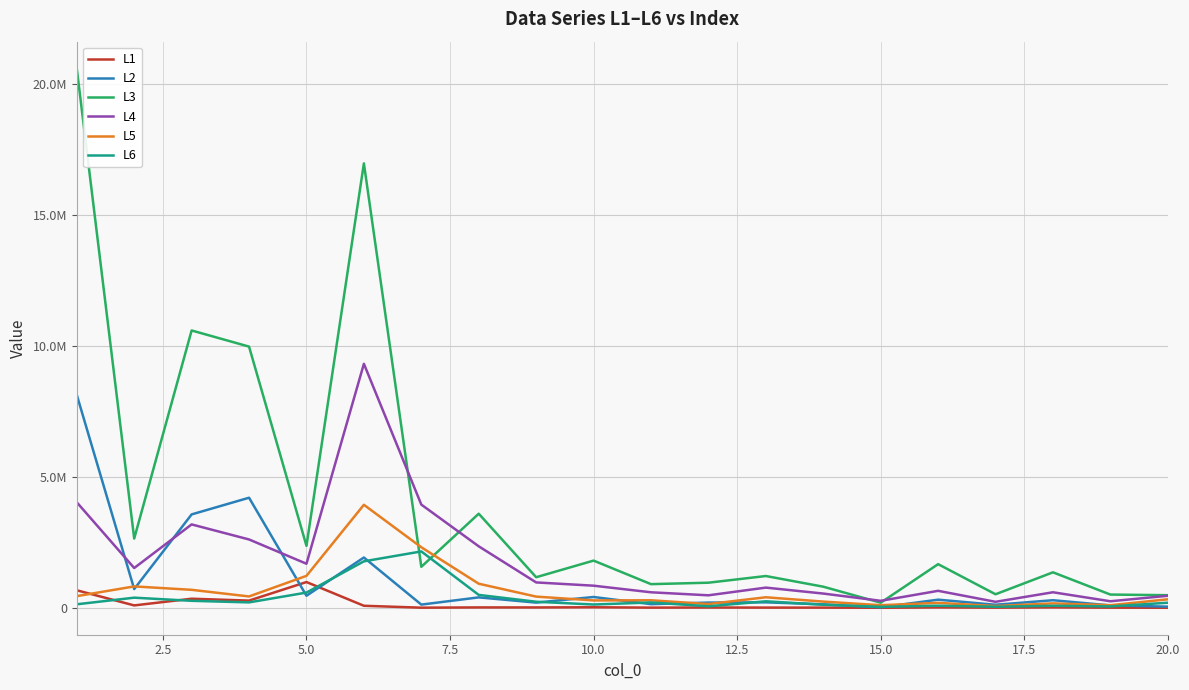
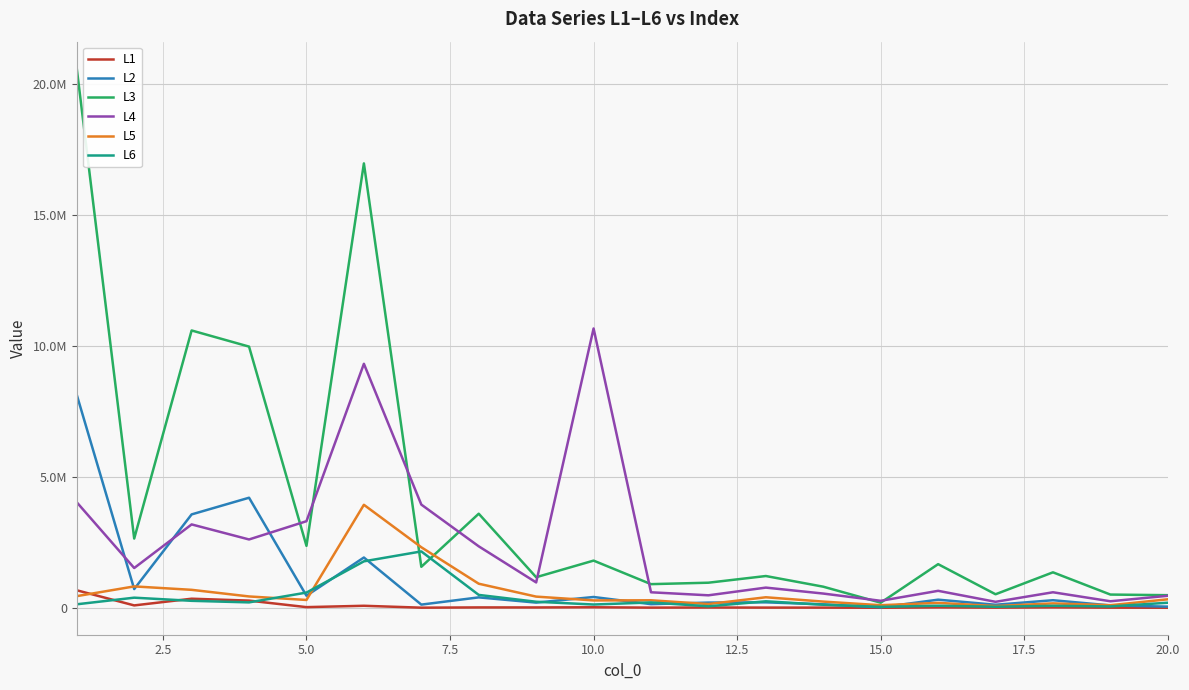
  {
    "L1": {
-     "5.0": 1000000,
+     "5.0": 0,
      "10.0": 0
    },
    "L2": {
      "5.0": 500000,
      "10.0": 400000
    },
    "L4": {
-     "5.0": 1700000,
-     "10.0": 800000
+     "5.0": 3300000,
+     "10.0": 10700000
    },
    "L5": {
-     "5.0": 1200000,
+     "5.0": 300000,
      "10.0": 300000,
      "20.0": 300000
    }
  }
